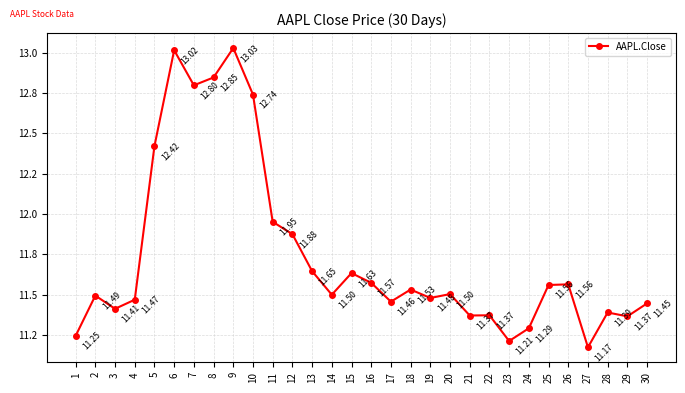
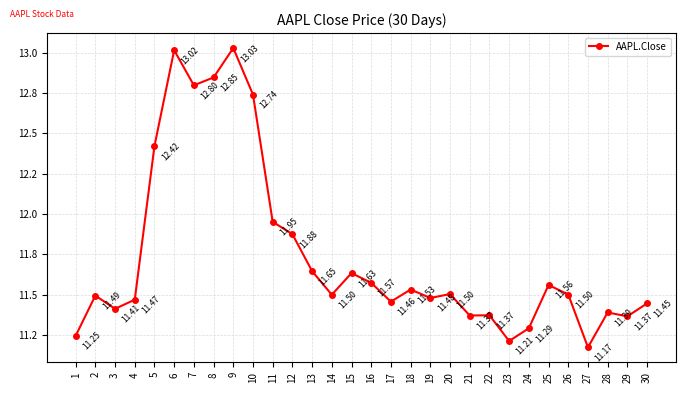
  {
    "1": 11.25,
    "3": 11.41,
    "4": 11.47,
    "5": 12.42,
    "6": 13.02,
    "7": 12.80,
    "8": 12.85,
    "9": 13.03,
    "10": 12.74,
    "12": 11.88,
    "13": 11.65,
    "14": 11.50,
    "16": 11.57,
    "17": 11.46,
    "20": 11.50,
    "22": 11.37,
    "23": 11.21,
    "24": 11.29,
-   "26": 11.56,
+   "26": 11.50,
    "27": 11.17,
    "29": 11.37,
    "30": 11.45
  }
